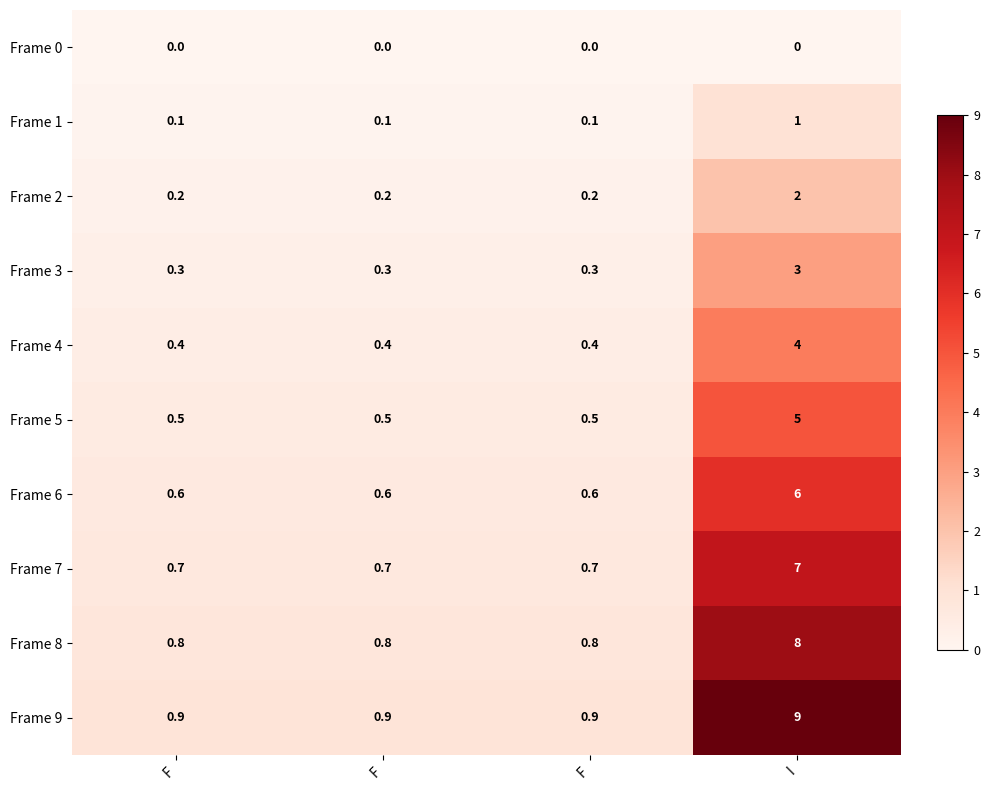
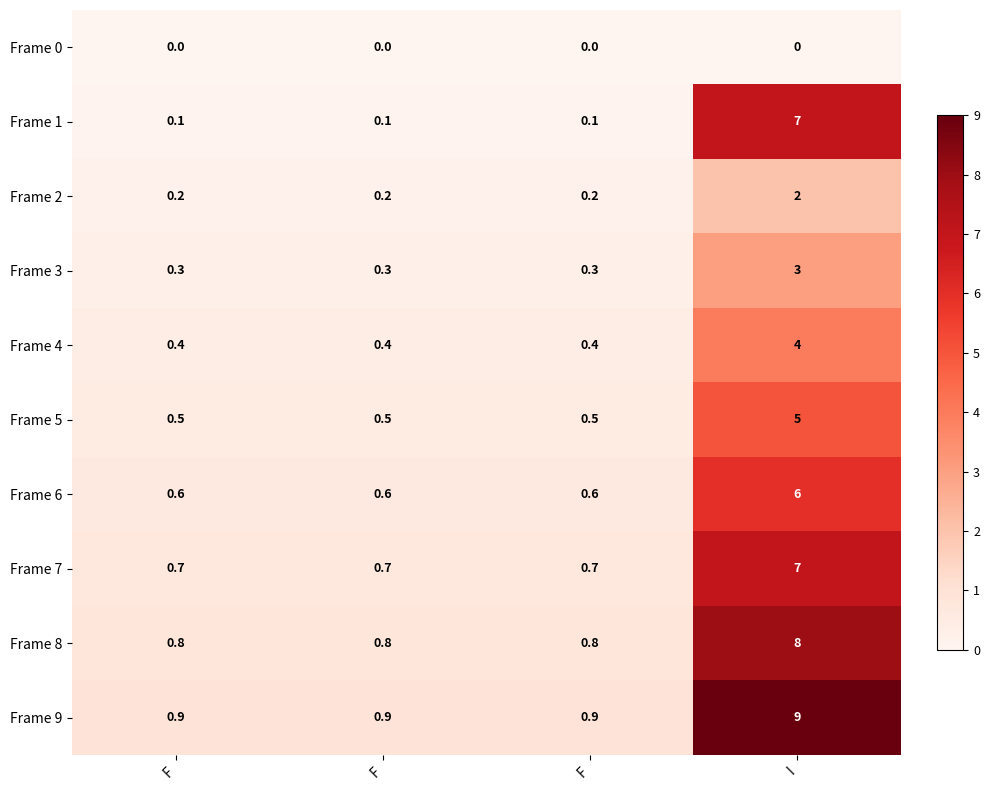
  {
    "Frame 0": {
      "I": 0
    },
    "Frame 1": {
-     "I": 1
+     "I": 7
    },
    "Frame 2": {
      "I": 2
    },
    "Frame 3": {
      "I": 3
    },
    "Frame 4": {
      "I": 4
    },
    "Frame 5": {
      "I": 5
    },
    "Frame 6": {
      "I": 6
    },
    "Frame 7": {
      "I": 7
    },
    "Frame 8": {
      "I": 8
    },
    "Frame 9": {
      "I": 9
    }
  }
